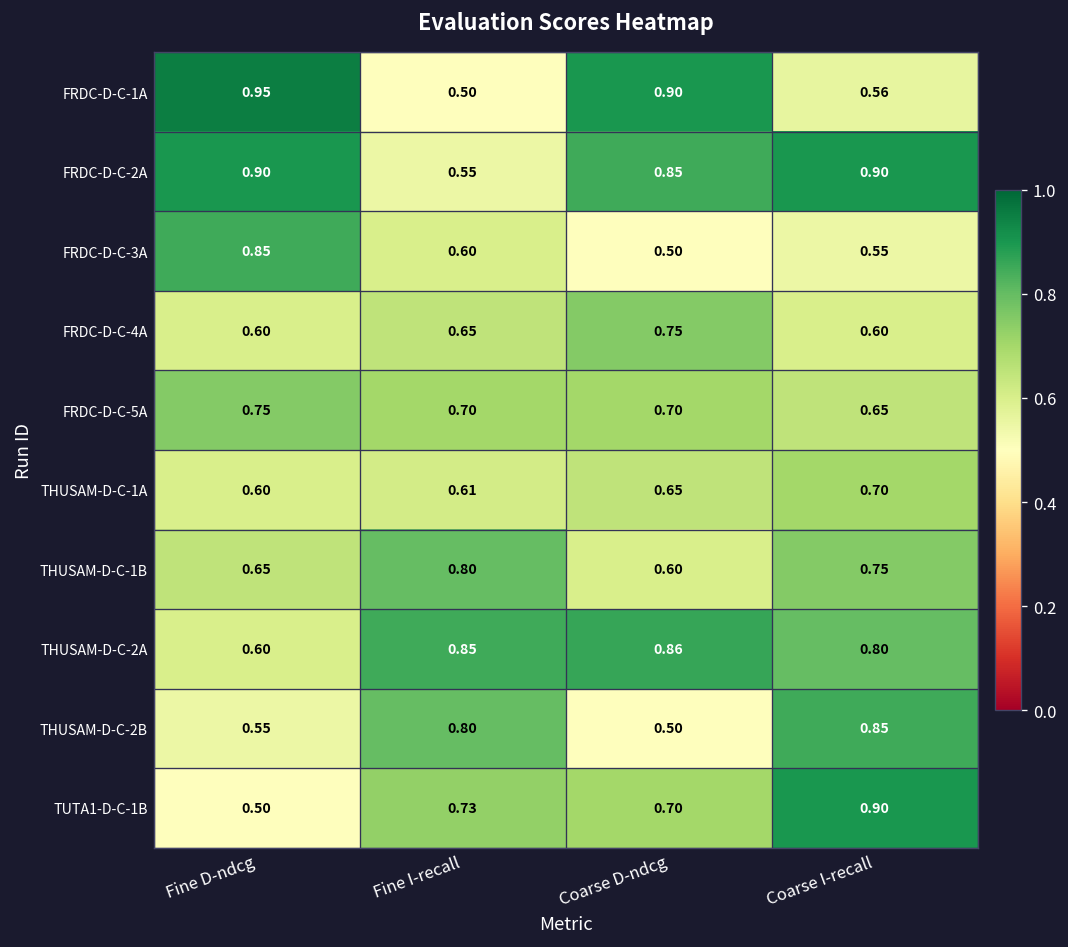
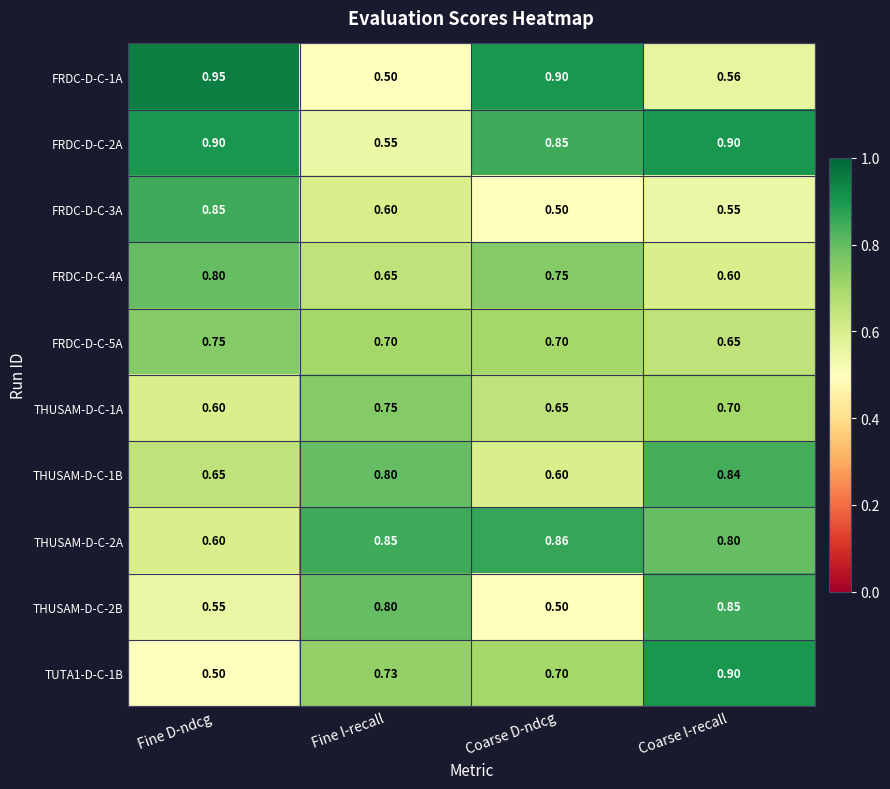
  {
    "FRDC-D-C-1A": {
      "Fine D-ndcg": 0.95,
      "Fine I-recall": 0.50,
      "Coarse D-ndcg": 0.90,
      "Coarse I-recall": 0.56
    },
    "FRDC-D-C-2A": {
      "Fine D-ndcg": 0.90,
      "Fine I-recall": 0.55,
      "Coarse D-ndcg": 0.85,
      "Coarse I-recall": 0.90
    },
    "FRDC-D-C-3A": {
      "Fine D-ndcg": 0.85,
      "Fine I-recall": 0.60,
      "Coarse D-ndcg": 0.50,
      "Coarse I-recall": 0.55
    },
    "FRDC-D-C-4A": {
-     "Fine D-ndcg": 0.60,
+     "Fine D-ndcg": 0.80,
      "Fine I-recall": 0.65,
      "Coarse D-ndcg": 0.75,
      "Coarse I-recall": 0.60
    },
    "FRDC-D-C-5A": {
      "Fine D-ndcg": 0.75,
      "Fine I-recall": 0.70,
      "Coarse D-ndcg": 0.70,
      "Coarse I-recall": 0.65
    },
    "THUSAM-D-C-1A": {
      "Fine D-ndcg": 0.60,
-     "Fine I-recall": 0.61,
+     "Fine I-recall": 0.75,
      "Coarse D-ndcg": 0.65,
      "Coarse I-recall": 0.70
    },
    "THUSAM-D-C-1B": {
      "Fine D-ndcg": 0.65,
      "Fine I-recall": 0.80,
      "Coarse D-ndcg": 0.60,
-     "Coarse I-recall": 0.75
+     "Coarse I-recall": 0.84
    },
    "THUSAM-D-C-2A": {
      "Fine D-ndcg": 0.60,
      "Fine I-recall": 0.85,
      "Coarse D-ndcg": 0.86,
      "Coarse I-recall": 0.80
    },
    "THUSAM-D-C-2B": {
      "Fine D-ndcg": 0.55,
      "Fine I-recall": 0.80,
      "Coarse D-ndcg": 0.50,
      "Coarse I-recall": 0.85
    },
    "TUTA1-D-C-1B": {
      "Fine D-ndcg": 0.50,
      "Fine I-recall": 0.73,
      "Coarse D-ndcg": 0.70,
      "Coarse I-recall": 0.90
    }
  }
